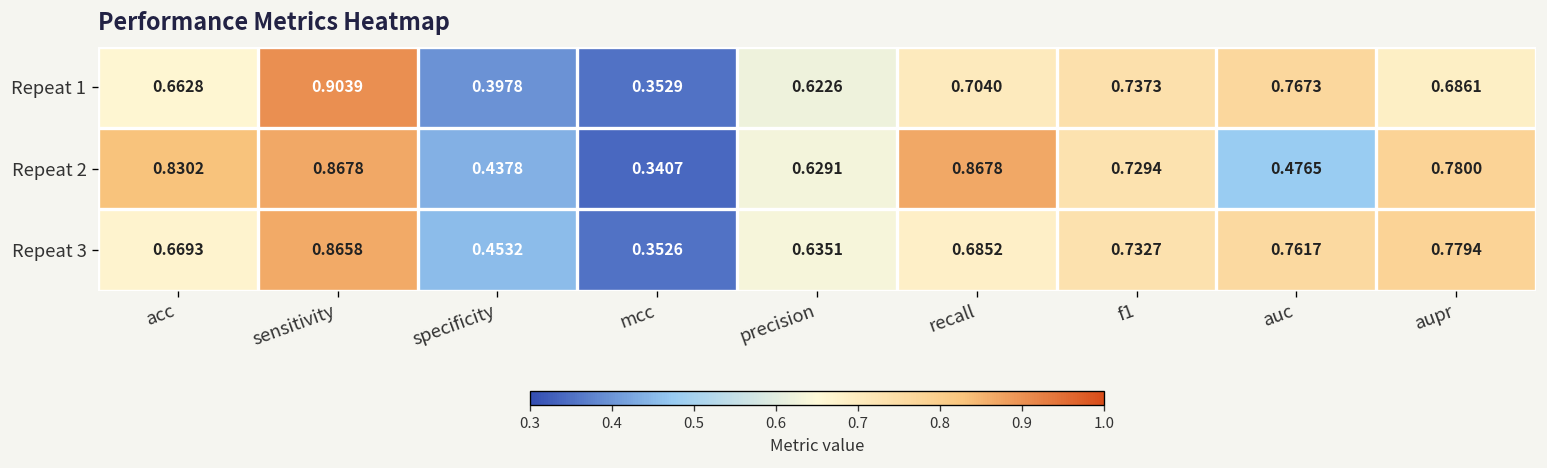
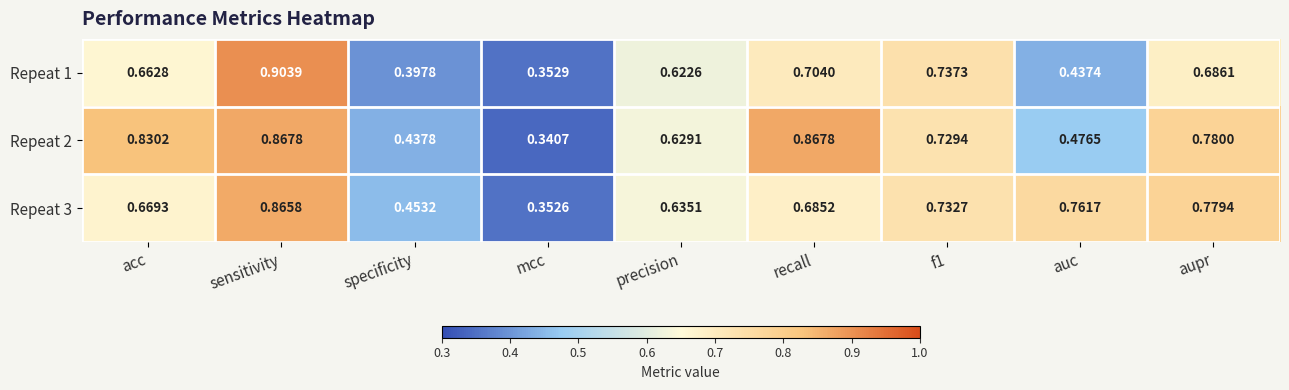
  {
    "Repeat 1": {
      "acc": 0.6628,
      "sensitivity": 0.9039,
      "specificity": 0.3978,
      "mcc": 0.3529,
      "precision": 0.6226,
      "recall": 0.7040,
      "f1": 0.7373,
-     "auc": 0.7673,
+     "auc": 0.4374,
      "aupr": 0.6861
    },
    "Repeat 2": {
      "acc": 0.8302,
      "sensitivity": 0.8678,
      "specificity": 0.4378,
      "mcc": 0.3407,
      "precision": 0.6291,
      "recall": 0.8678,
      "f1": 0.7294,
      "auc": 0.4765,
      "aupr": 0.7800
    },
    "Repeat 3": {
      "acc": 0.6693,
      "sensitivity": 0.8658,
      "specificity": 0.4532,
      "mcc": 0.3526,
      "precision": 0.6351,
      "recall": 0.6852,
      "f1": 0.7327,
      "auc": 0.7617,
      "aupr": 0.7794
    }
  }
